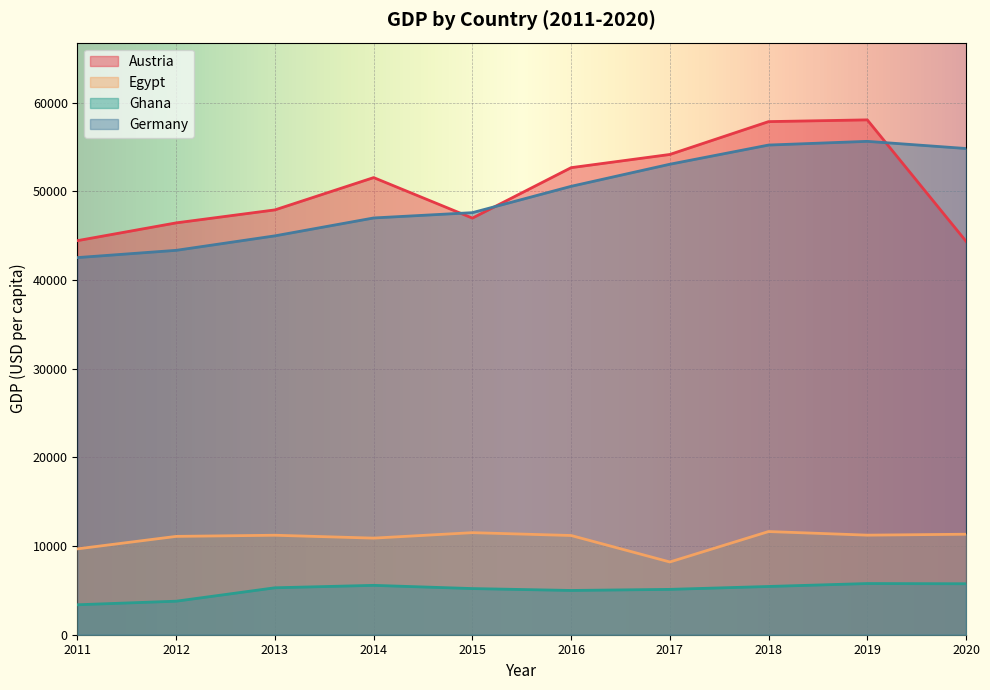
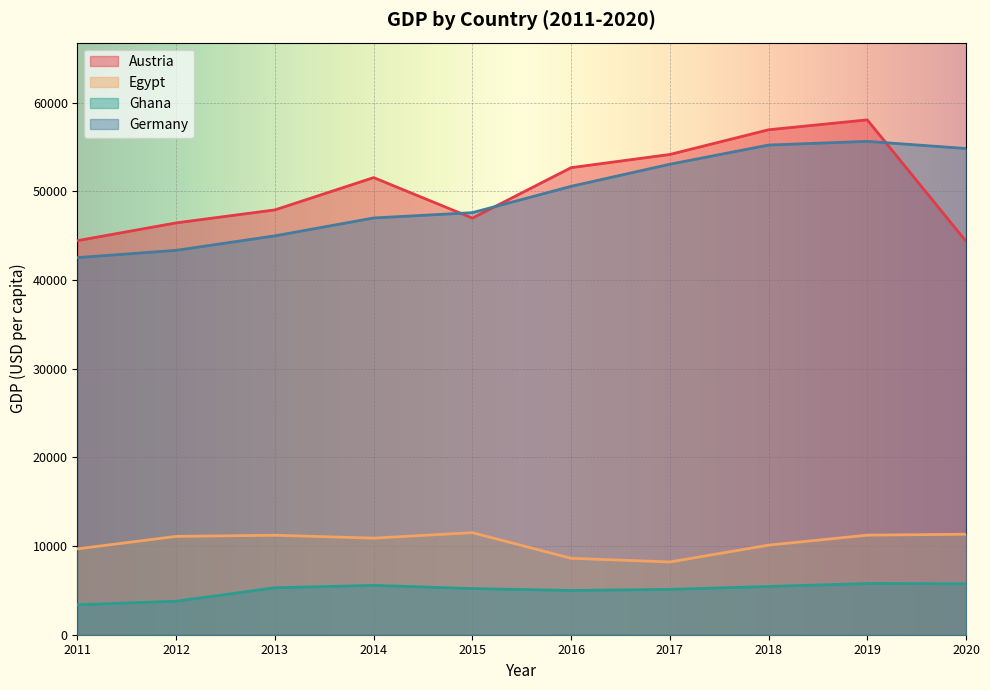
  {
    "Austria": {
      "2011": 44000,
      "2012": 46000,
      "2013": 48000,
      "2014": 52000,
      "2015": 47000,
      "2016": 53000,
      "2017": 54000,
-     "2018": 58000,
+     "2018": 57000,
      "2019": 58000,
      "2020": 44000
    },
    "Egypt": {
      "2011": 10000,
      "2012": 11000,
      "2013": 11000,
      "2014": 11000,
      "2015": 12000,
-     "2016": 11000,
+     "2016": 9000,
      "2017": 8000,
-     "2018": 12000,
+     "2018": 10000,
      "2019": 11000,
      "2020": 11000
    }
  }
